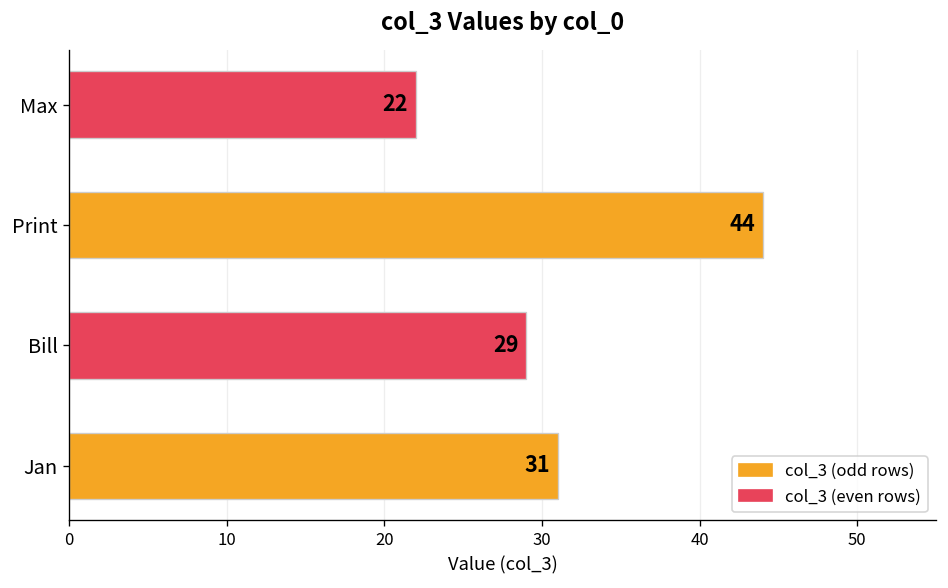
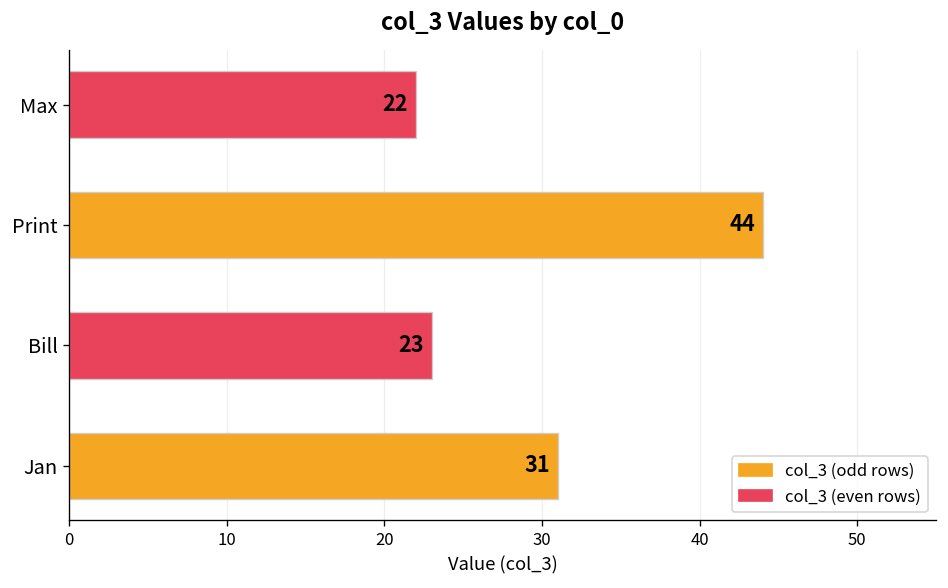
  {
    "Max": 22,
    "Print": 44,
-   "Bill": 29,
+   "Bill": 23,
    "Jan": 31
  }
